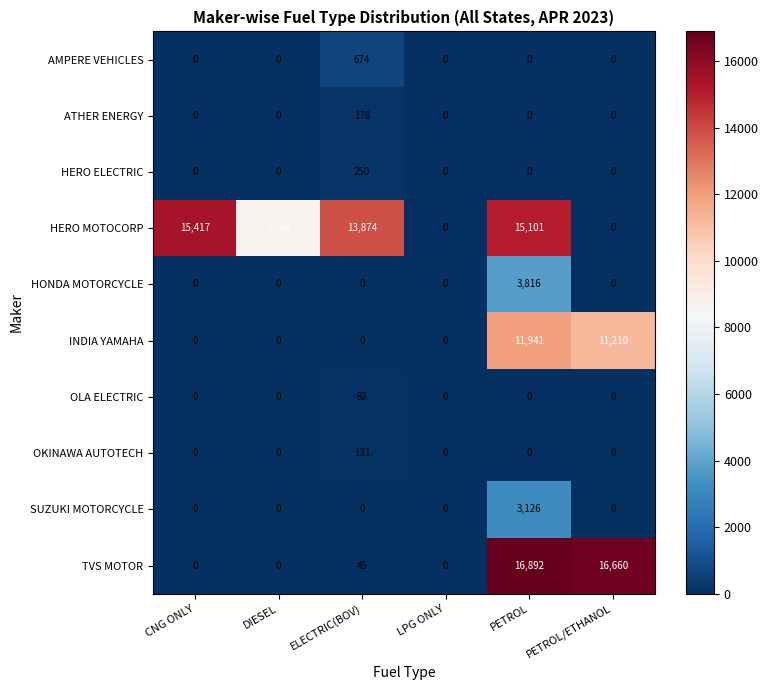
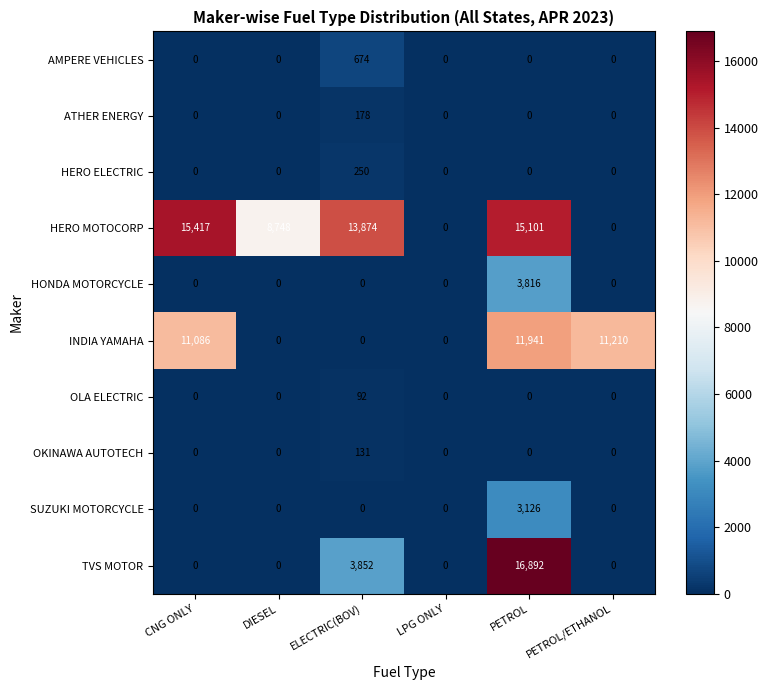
  {
    "AMPERE VEHICLES": {
      "CNG ONLY": "0",
      "DIESEL": "0",
      "ELECTRIC(BOV)": "674",
      "LPG ONLY": "0",
      "PETROL": "0",
      "PETROL/ETHANOL": "0"
    },
    "ATHER ENERGY": {
      "CNG ONLY": "0",
      "DIESEL": "0",
      "ELECTRIC(BOV)": "178",
      "LPG ONLY": "0",
      "PETROL": "0",
      "PETROL/ETHANOL": "0"
    },
    "HERO ELECTRIC": {
      "CNG ONLY": "0",
      "DIESEL": "0",
      "ELECTRIC(BOV)": "250",
      "LPG ONLY": "0",
      "PETROL": "0",
      "PETROL/ETHANOL": "0"
    },
    "HERO MOTOCORP": {
      "CNG ONLY": "15,417",
      "ELECTRIC(BOV)": "13,874",
      "LPG ONLY": "0",
      "PETROL": "15,101",
      "PETROL/ETHANOL": "0"
    },
    "HONDA MOTORCYCLE": {
      "CNG ONLY": "0",
      "DIESEL": "0",
      "ELECTRIC(BOV)": "0",
      "LPG ONLY": "0",
      "PETROL": "3,816",
      "PETROL/ETHANOL": "0"
    },
    "INDIA YAMAHA": {
-     "CNG ONLY": "0",
+     "CNG ONLY": "11,086",
      "DIESEL": "0",
      "ELECTRIC(BOV)": "0",
      "LPG ONLY": "0",
      "PETROL": "11,941",
      "PETROL/ETHANOL": "11,210"
    },
    "OLA ELECTRIC": {
      "CNG ONLY": "0",
      "DIESEL": "0",
      "ELECTRIC(BOV)": "92",
      "LPG ONLY": "0",
      "PETROL": "0",
      "PETROL/ETHANOL": "0"
    },
    "OKINAWA AUTOTECH": {
      "CNG ONLY": "0",
      "DIESEL": "0",
      "ELECTRIC(BOV)": "131",
      "LPG ONLY": "0",
      "PETROL": "0",
      "PETROL/ETHANOL": "0"
    },
    "SUZUKI MOTORCYCLE": {
      "CNG ONLY": "0",
      "DIESEL": "0",
      "ELECTRIC(BOV)": "0",
      "LPG ONLY": "0",
      "PETROL": "3,126",
      "PETROL/ETHANOL": "0"
    },
    "TVS MOTOR": {
      "CNG ONLY": "0",
      "DIESEL": "0",
-     "ELECTRIC(BOV)": "45",
+     "ELECTRIC(BOV)": "3,852",
      "LPG ONLY": "0",
      "PETROL": "16,892",
-     "PETROL/ETHANOL": "16,660"
+     "PETROL/ETHANOL": "0"
    }
  }
